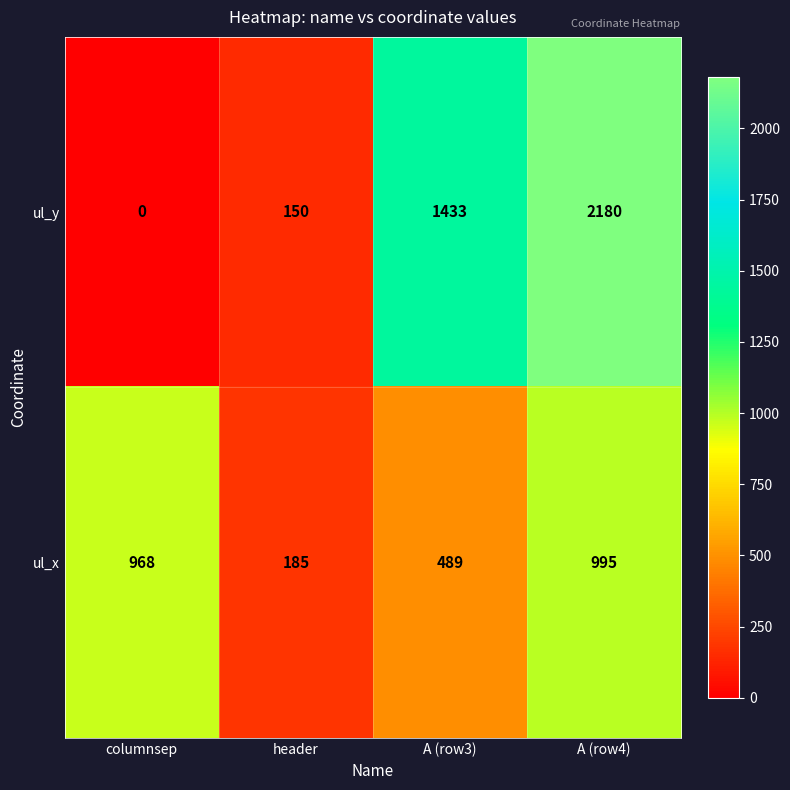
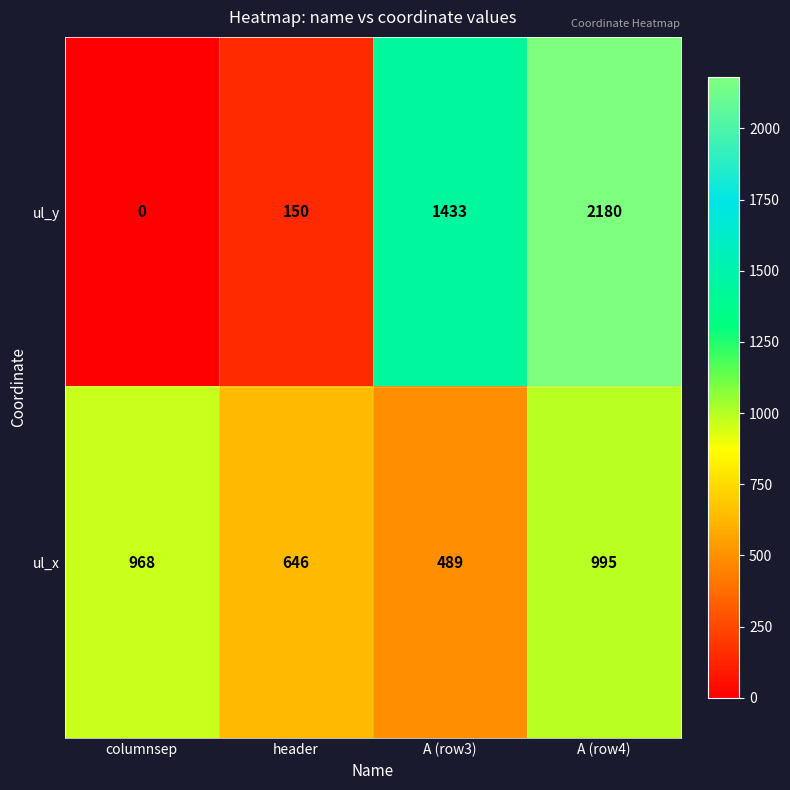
  {
    "ul_y": {
      "columnsep": 0,
      "header": 150,
      "A (row3)": 1433,
      "A (row4)": 2180
    },
    "ul_x": {
      "columnsep": 968,
-     "header": 185,
+     "header": 646,
      "A (row3)": 489,
      "A (row4)": 995
    }
  }
